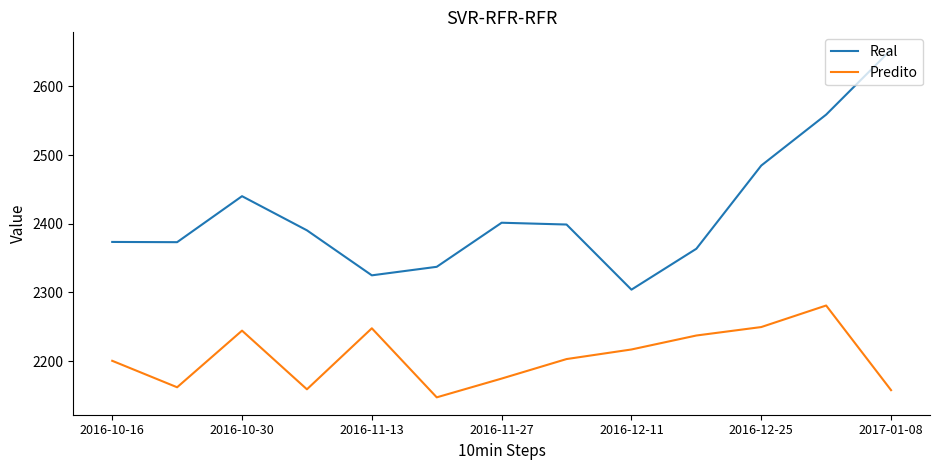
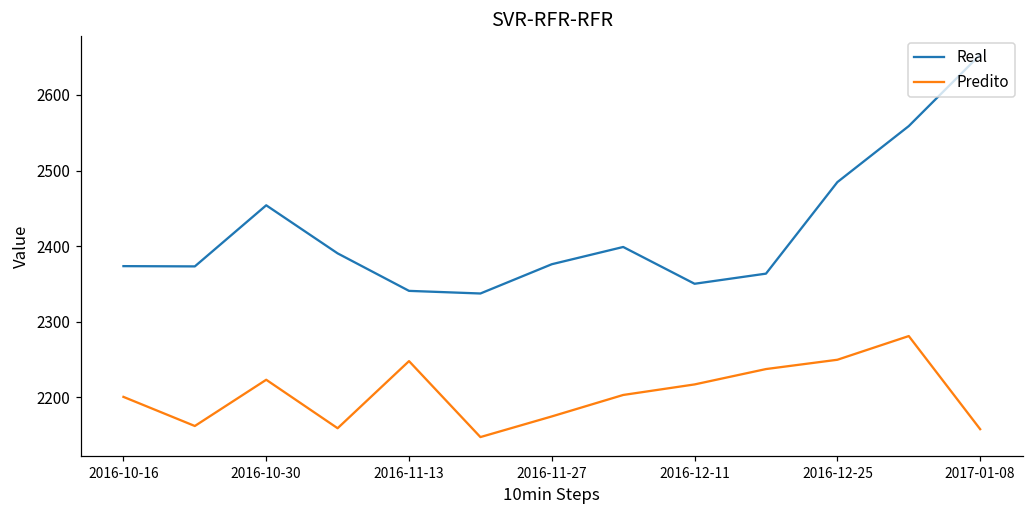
  {
    "Real": {
      "2016-10-16": 2370,
-     "2016-10-30": 2440,
-     "2016-11-13": 2320,
-     "2016-11-27": 2400,
-     "2016-12-11": 2300,
+     "2016-10-30": 2450,
+     "2016-11-13": 2340,
+     "2016-11-27": 2380,
+     "2016-12-11": 2350,
      "2016-12-25": 2480
    },
    "Predito": {
      "2016-10-16": 2200,
-     "2016-10-30": 2240,
+     "2016-10-30": 2220,
      "2016-11-13": 2250,
      "2016-11-27": 2170,
      "2016-12-11": 2220,
      "2016-12-25": 2250,
      "2017-01-08": 2160
    }
  }
